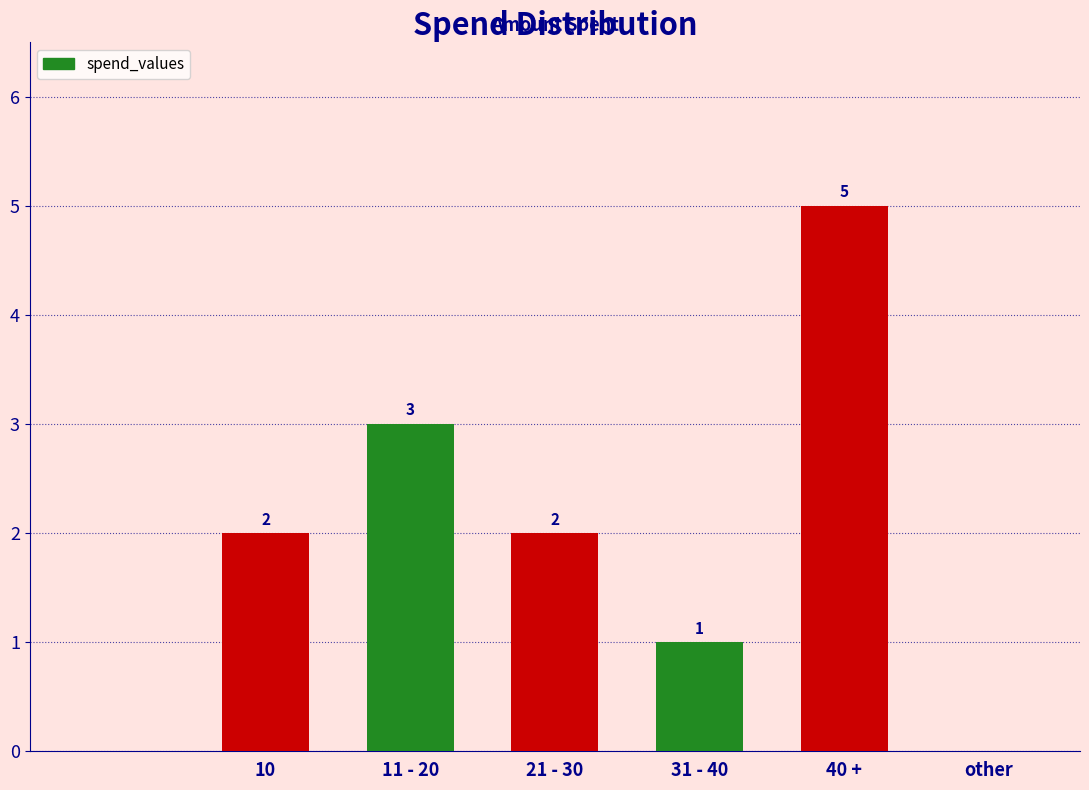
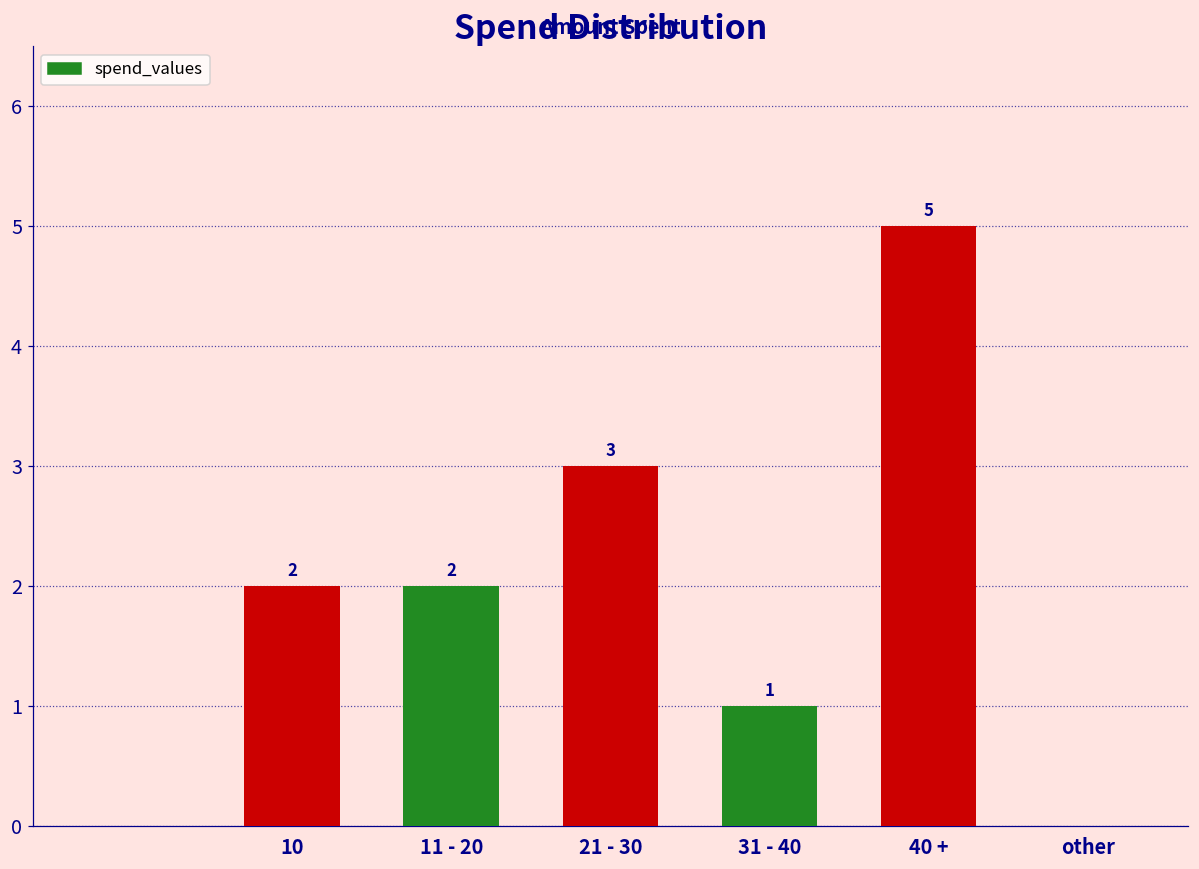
  {
    "10": 2,
-   "11 - 20": 3,
-   "21 - 30": 2,
+   "11 - 20": 2,
+   "21 - 30": 3,
    "31 - 40": 1,
    "40 +": 5
  }
